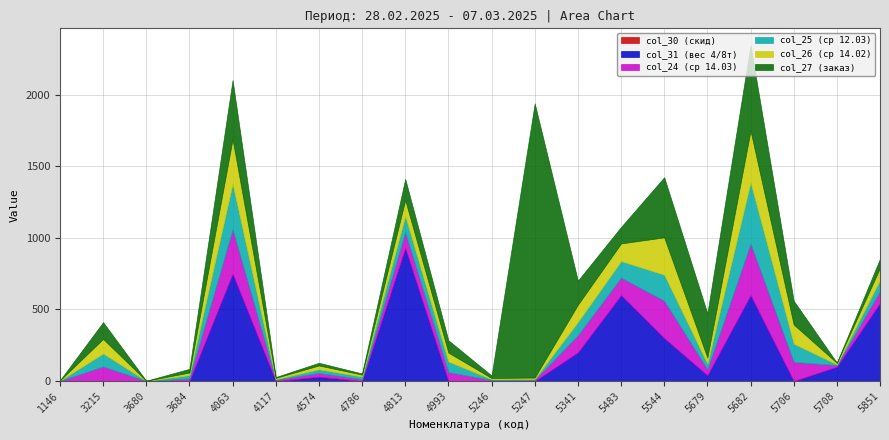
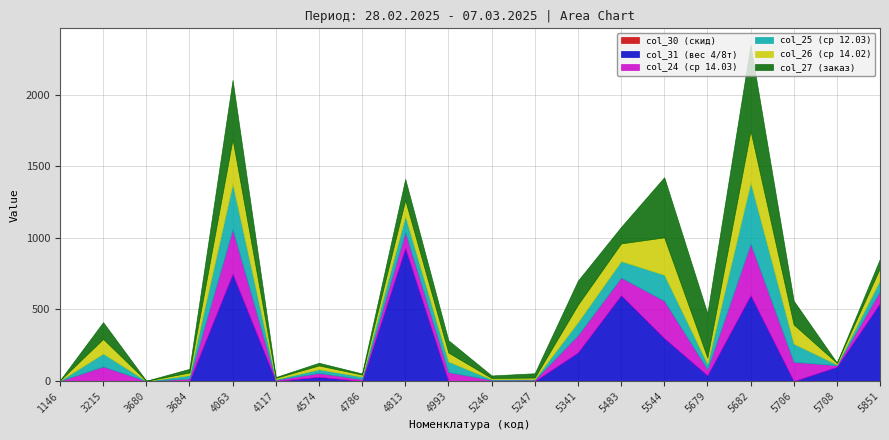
  {
    "col_30 (скид)": {
      "4063": 0,
      "4574": 0,
      "4813": 0,
      "5341": 0,
      "5483": 0,
      "5544": 0,
      "5679": 0,
      "5682": 0,
      "5708": 0,
      "5851": 0
    },
    "col_31 (вес 4/8т)": {
      "4063": 750,
      "4574": 30,
      "4813": 930,
      "5341": 200,
      "5483": 600,
      "5544": 300,
      "5679": 40,
      "5682": 600,
      "5851": 550
    },
    "col_24 (ср 14.03)": {
      "3215": 100,
      "4063": 310,
      "4574": 30,
      "4813": 110,
      "4993": 60,
      "5341": 120,
      "5483": 120,
      "5544": 260,
      "5679": 40,
      "5682": 360,
      "5706": 130,
      "5851": 80
    },
    "col_25 (ср 12.03)": {
      "3215": 90,
      "3684": 20,
      "4063": 320,
      "4574": 30,
      "4813": 110,
      "4993": 70,
      "5341": 90,
      "5483": 120,
      "5544": 180,
      "5679": 40,
      "5682": 430,
      "5706": 130,
      "5851": 80
    },
    "col_26 (ср 14.02)": {
      "3215": 100,
      "3684": 20,
      "4063": 310,
      "4574": 30,
      "4813": 110,
      "4993": 60,
      "5341": 120,
      "5483": 120,
      "5544": 260,
      "5679": 40,
      "5682": 360,
      "5706": 130,
      "5851": 80
    },
    "col_27 (заказ)": {
      "3215": 120,
      "3684": 30,
      "4063": 410,
      "4574": 20,
      "4813": 150,
      "4993": 90,
-     "5247": 1920,
+     "5247": 30,
      "5341": 170,
      "5483": 120,
      "5544": 420,
      "5679": 310,
      "5706": 170,
      "5851": 60
    }
  }
